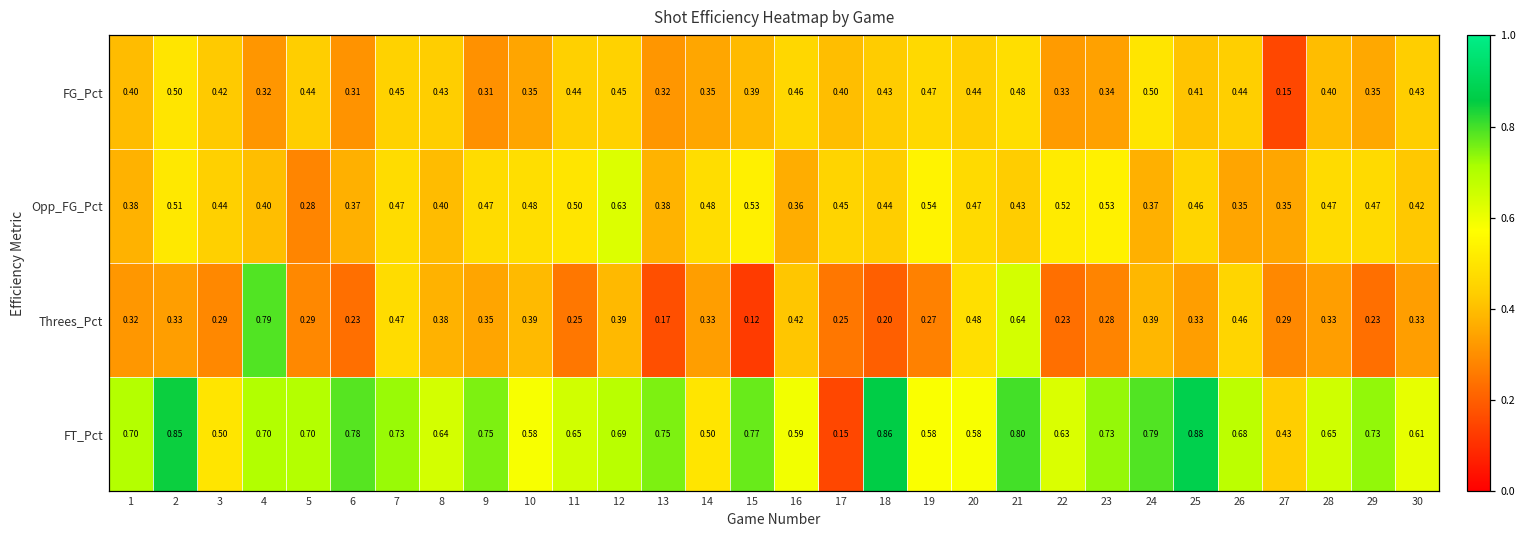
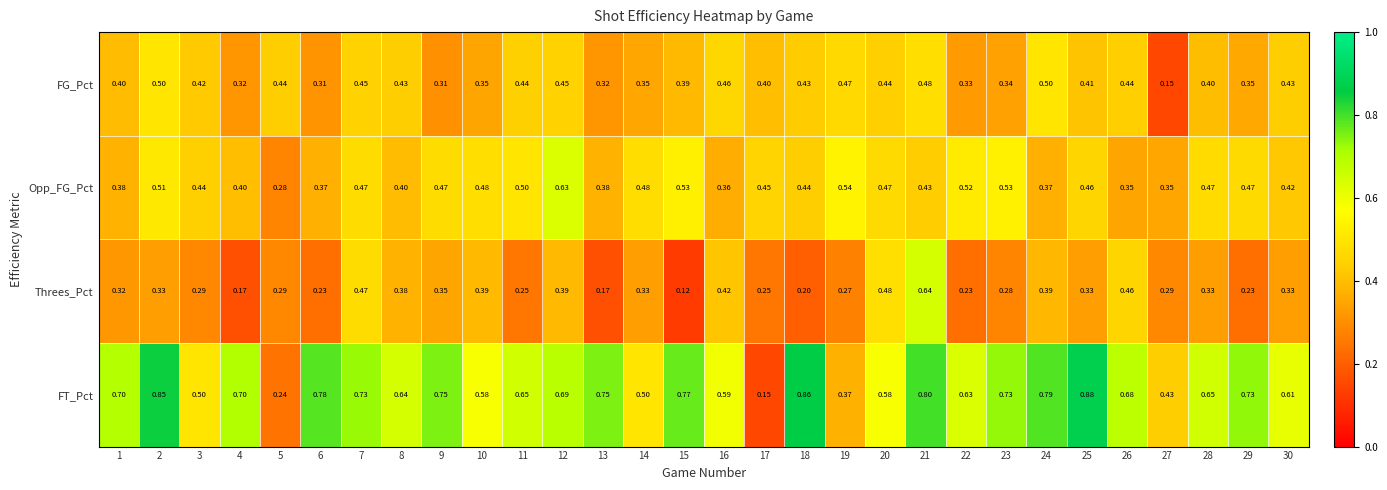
  {
    "FG_Pct": {
      "1": 0.40,
      "2": 0.50,
      "3": 0.42,
      "4": 0.32,
      "5": 0.44,
      "6": 0.31,
      "7": 0.45,
      "8": 0.43,
      "9": 0.31,
      "10": 0.35,
      "11": 0.44,
      "12": 0.45,
      "13": 0.32,
      "14": 0.35,
      "15": 0.39,
      "16": 0.46,
      "17": 0.40,
      "18": 0.43,
      "19": 0.47,
      "20": 0.44,
      "21": 0.48,
      "22": 0.33,
      "23": 0.34,
      "24": 0.50,
      "25": 0.41,
      "26": 0.44,
      "27": 0.15,
      "28": 0.40,
      "29": 0.35,
      "30": 0.43
    },
    "Opp_FG_Pct": {
      "1": 0.38,
      "2": 0.51,
      "3": 0.44,
      "4": 0.40,
      "5": 0.28,
      "6": 0.37,
      "7": 0.47,
      "8": 0.40,
      "9": 0.47,
      "10": 0.48,
      "11": 0.50,
      "12": 0.63,
      "13": 0.38,
      "14": 0.48,
      "15": 0.53,
      "16": 0.36,
      "17": 0.45,
      "18": 0.44,
      "19": 0.54,
      "20": 0.47,
      "21": 0.43,
      "22": 0.52,
      "23": 0.53,
      "24": 0.37,
      "25": 0.46,
      "26": 0.35,
      "27": 0.35,
      "28": 0.47,
      "29": 0.47,
      "30": 0.42
    },
    "Threes_Pct": {
      "1": 0.32,
      "2": 0.33,
      "3": 0.29,
-     "4": 0.79,
+     "4": 0.17,
      "5": 0.29,
      "6": 0.23,
      "7": 0.47,
      "8": 0.38,
      "9": 0.35,
      "10": 0.39,
      "11": 0.25,
      "12": 0.39,
      "13": 0.17,
      "14": 0.33,
      "15": 0.12,
      "16": 0.42,
      "17": 0.25,
      "18": 0.20,
      "19": 0.27,
      "20": 0.48,
      "21": 0.64,
      "22": 0.23,
      "23": 0.28,
      "24": 0.39,
      "25": 0.33,
      "26": 0.46,
      "27": 0.29,
      "28": 0.33,
      "29": 0.23,
      "30": 0.33
    },
    "FT_Pct": {
      "1": 0.70,
      "2": 0.85,
      "3": 0.50,
      "4": 0.70,
-     "5": 0.70,
+     "5": 0.24,
      "6": 0.78,
      "7": 0.73,
      "8": 0.64,
      "9": 0.75,
      "10": 0.58,
      "11": 0.65,
      "12": 0.69,
      "13": 0.75,
      "14": 0.50,
      "15": 0.77,
      "16": 0.59,
      "17": 0.15,
      "18": 0.86,
-     "19": 0.58,
+     "19": 0.37,
      "20": 0.58,
      "21": 0.80,
      "22": 0.63,
      "23": 0.73,
      "24": 0.79,
      "25": 0.88,
      "26": 0.68,
      "27": 0.43,
      "28": 0.65,
      "29": 0.73,
      "30": 0.61
    }
  }
